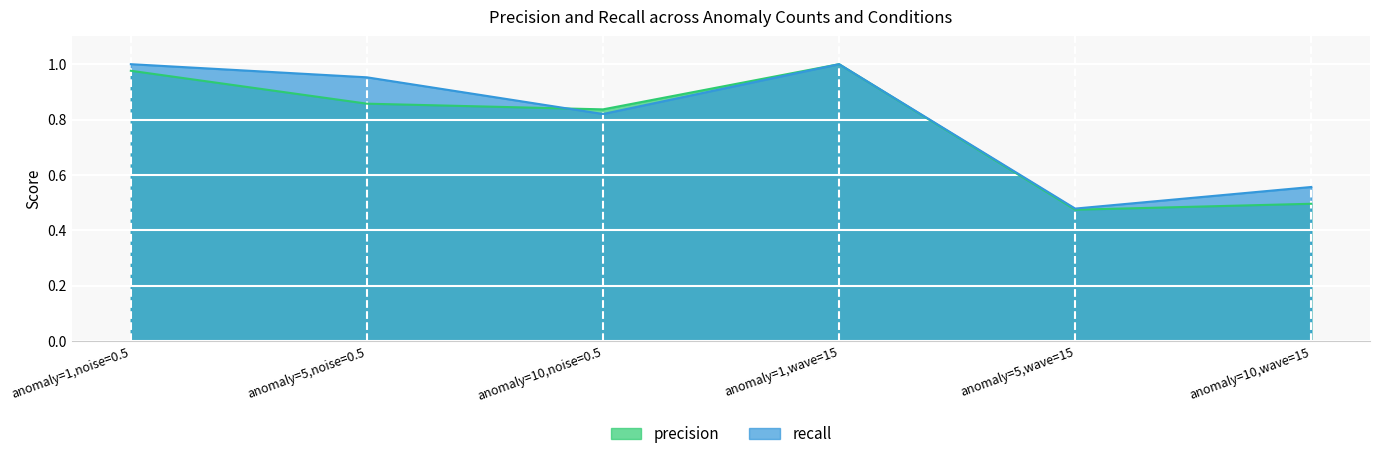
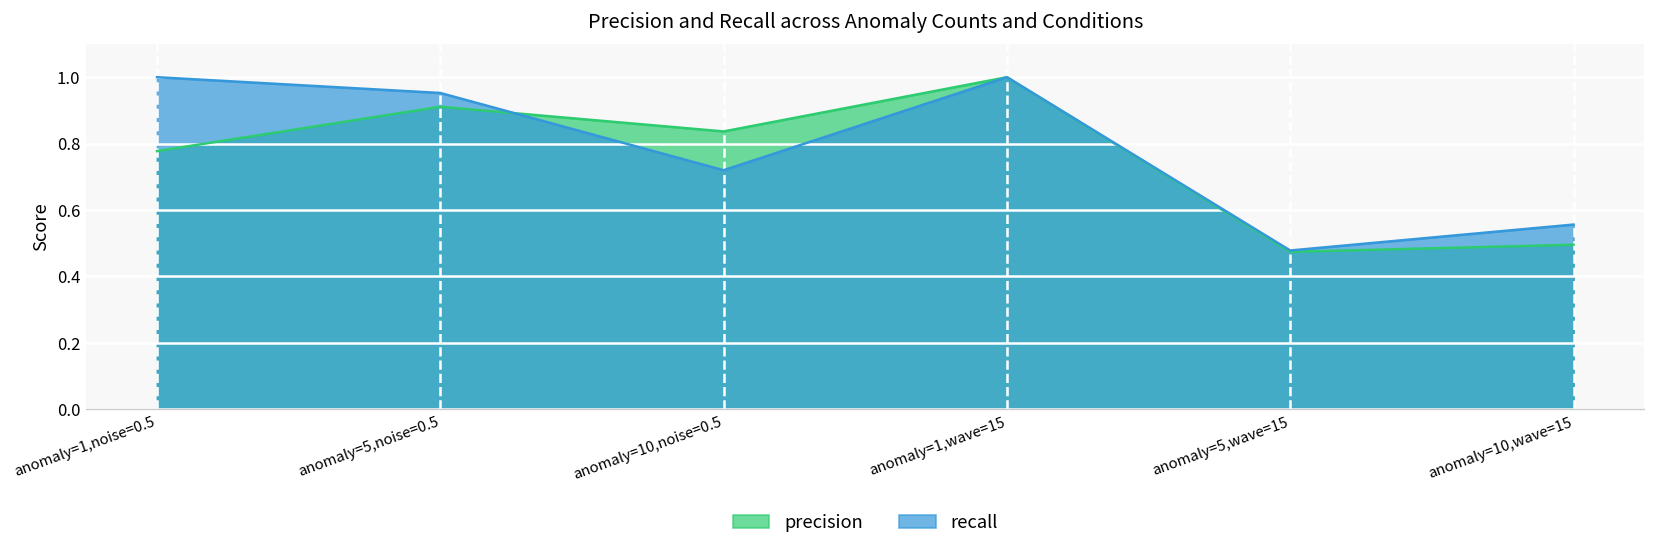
  {
    "precision": {
-     "anomaly=1,noise=0.5": 0.98,
-     "anomaly=5,noise=0.5": 0.86,
+     "anomaly=1,noise=0.5": 0.78,
+     "anomaly=5,noise=0.5": 0.91,
      "anomaly=10,noise=0.5": 0.84,
      "anomaly=10,wave=15": 0.50
    },
    "recall": {
      "anomaly=1,noise=0.5": 1.00,
      "anomaly=5,noise=0.5": 0.95,
-     "anomaly=10,noise=0.5": 0.82,
+     "anomaly=10,noise=0.5": 0.72,
      "anomaly=10,wave=15": 0.56
    }
  }
